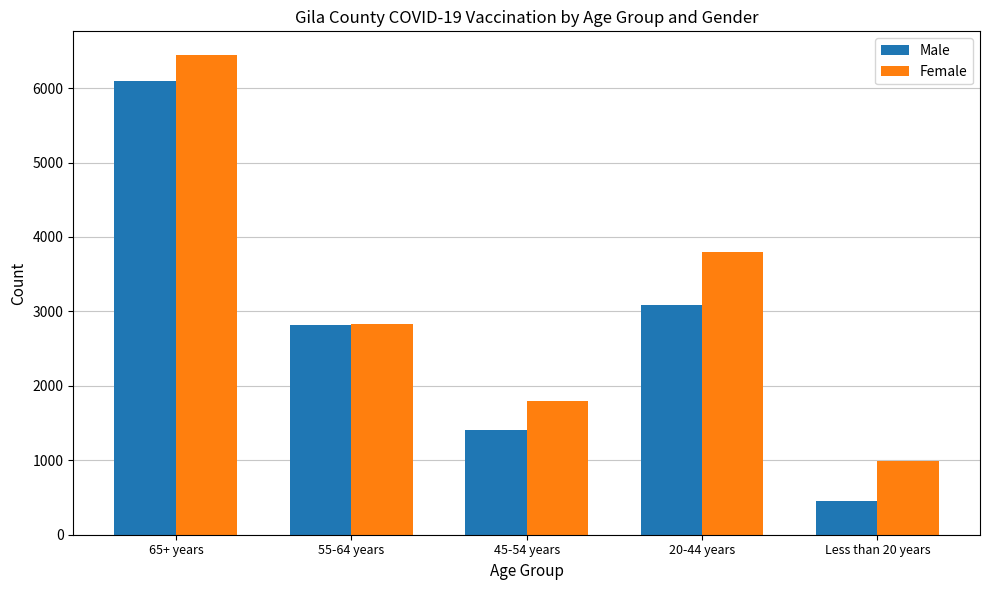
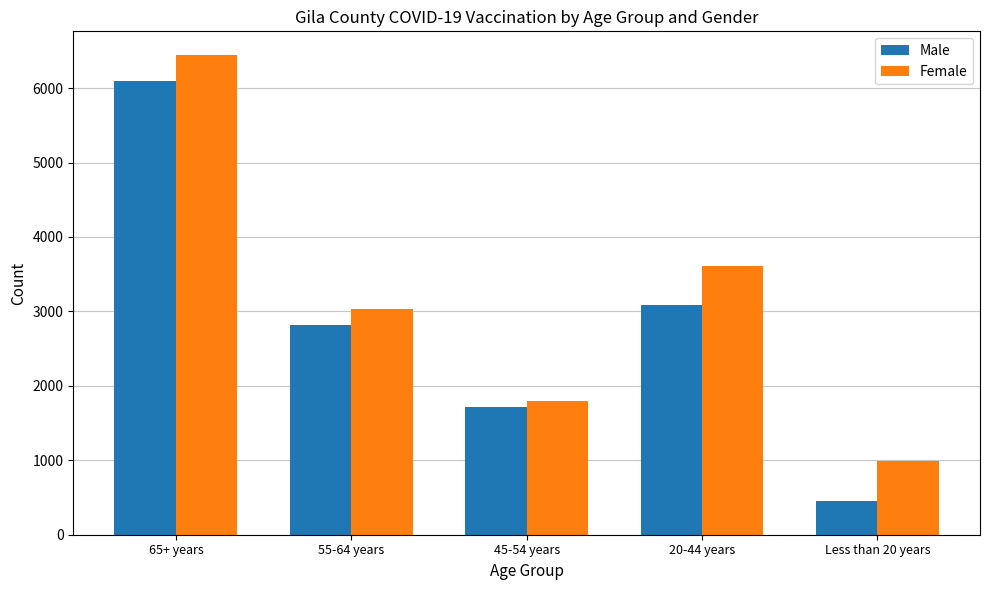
  {
    "Male": {
      "65+ years": 6100,
      "55-64 years": 2800,
-     "45-54 years": 1400,
+     "45-54 years": 1700,
      "20-44 years": 3100,
      "Less than 20 years": 500
    },
    "Female": {
      "65+ years": 6400,
-     "55-64 years": 2800,
+     "55-64 years": 3000,
      "45-54 years": 1800,
-     "20-44 years": 3800,
+     "20-44 years": 3600,
      "Less than 20 years": 1000
    }
  }
